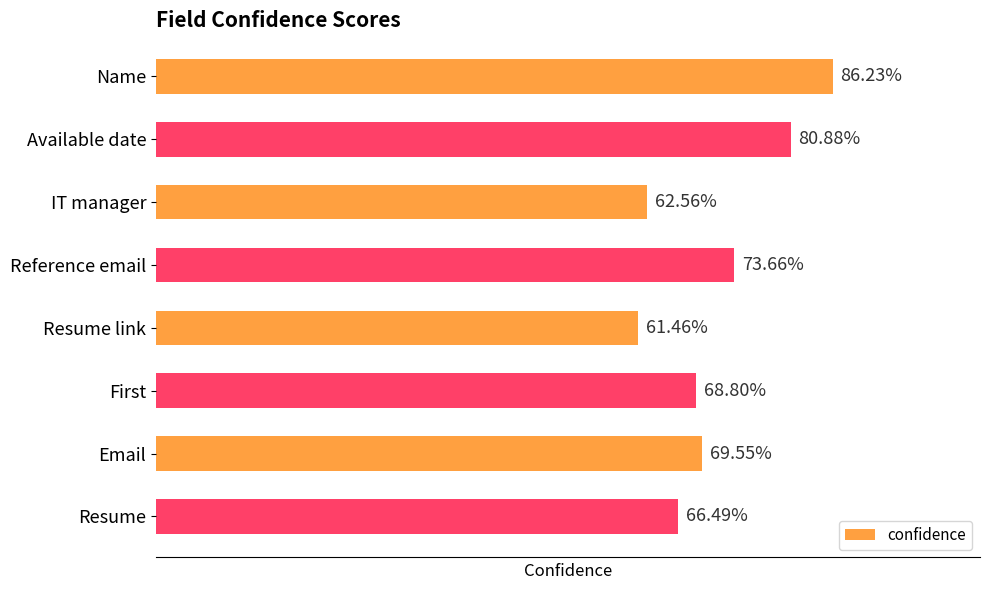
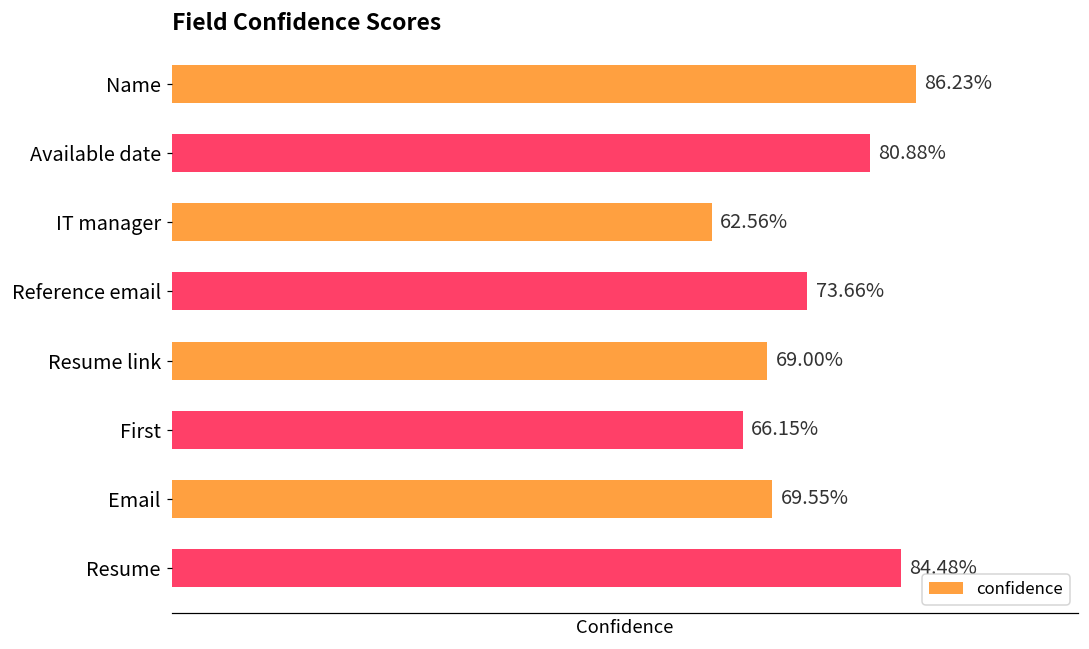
  {
    "Name": "86.23%",
    "Available date": "80.88%",
    "IT manager": "62.56%",
    "Reference email": "73.66%",
-   "Resume link": "61.46%",
-   "First": "68.80%",
+   "Resume link": "69.00%",
+   "First": "66.15%",
    "Email": "69.55%",
-   "Resume": "66.49%"
+   "Resume": "84.48%"
  }
